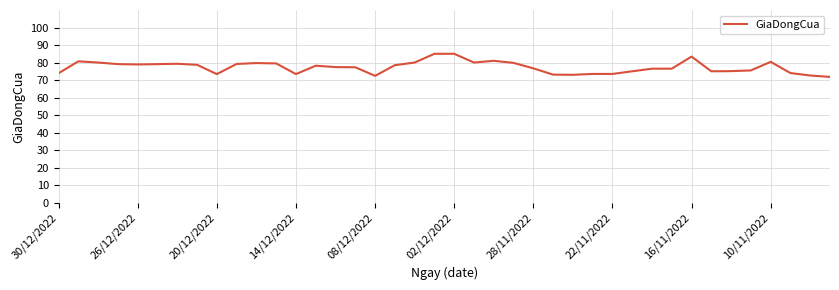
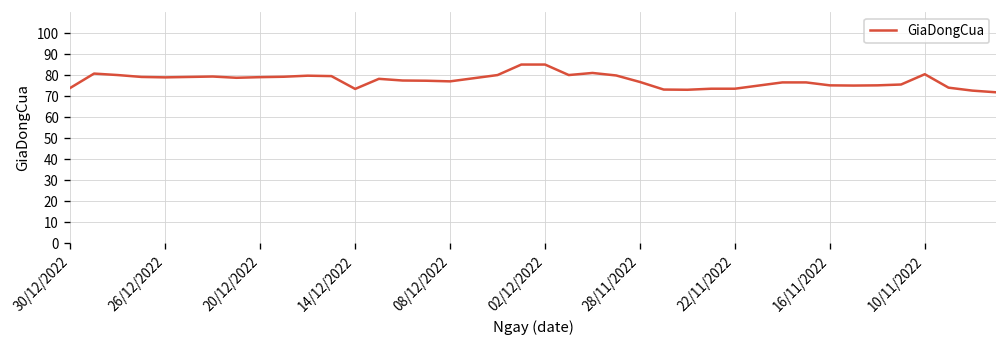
  {
    "30/12/2022": 74,
    "26/12/2022": 79,
-   "20/12/2022": 73,
+   "20/12/2022": 79,
    "14/12/2022": 73,
-   "08/12/2022": 72,
+   "08/12/2022": 77,
    "02/12/2022": 85,
    "28/11/2022": 77,
    "22/11/2022": 74,
-   "16/11/2022": 83,
+   "16/11/2022": 75,
    "10/11/2022": 80
  }
